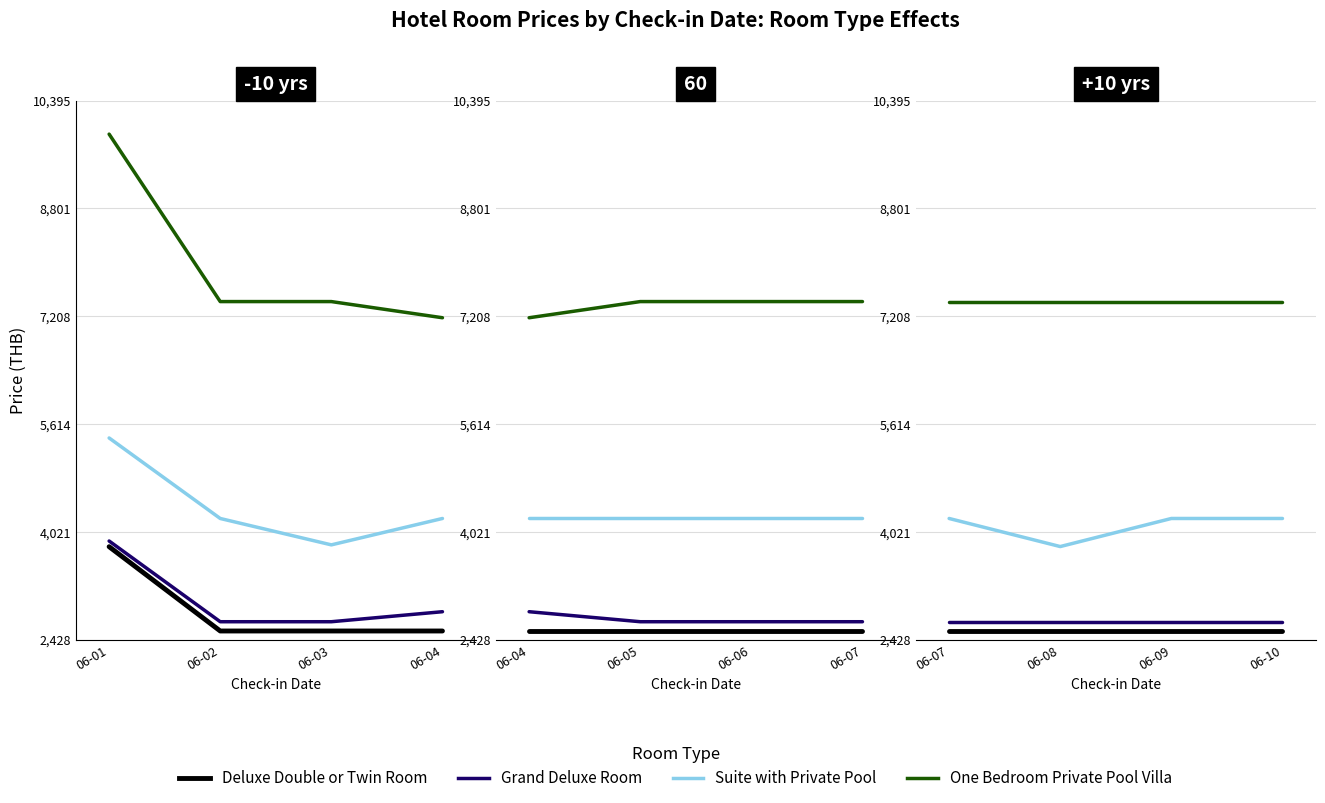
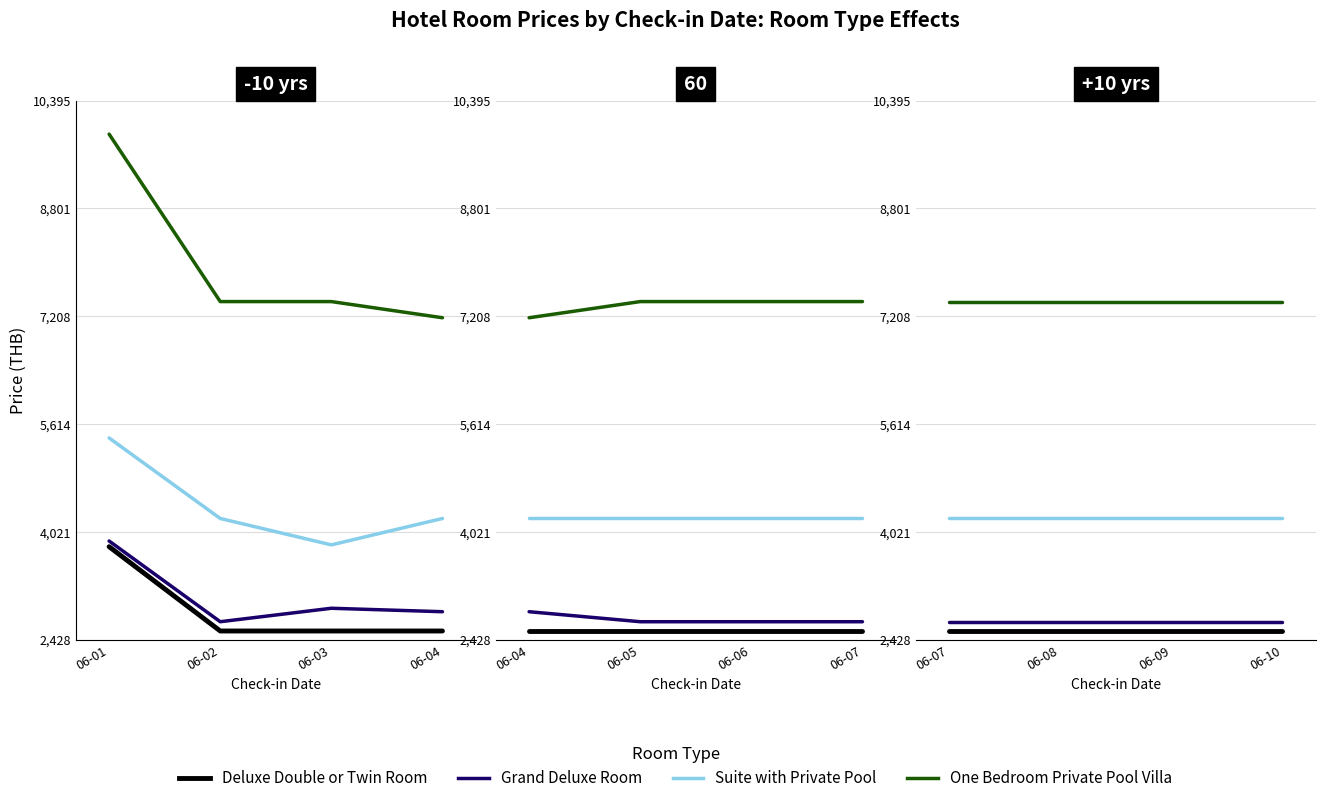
  {
    "-10 yrs": {
      "Deluxe Double or Twin Room": {
        "06-01": "3,800",
        "06-02": "2,600",
        "06-03": "2,600",
        "06-04": "2,600"
      },
      "Grand Deluxe Room": {
        "06-01": "3,900",
        "06-02": "2,700",
-       "06-03": "2,700",
+       "06-03": "2,900",
        "06-04": "2,800"
      },
      "Suite with Private Pool": {
        "06-01": "5,400",
        "06-02": "4,200",
        "06-03": "3,800",
        "06-04": "4,200"
      },
      "One Bedroom Private Pool Villa": {
        "06-01": "9,900",
        "06-02": "7,400",
        "06-03": "7,400",
        "06-04": "7,200"
      }
    },
    "60": {
      "Deluxe Double or Twin Room": {
        "06-04": "2,600",
        "06-05": "2,600",
        "06-06": "2,600",
        "06-07": "2,600"
      },
      "Grand Deluxe Room": {
        "06-04": "2,800",
        "06-05": "2,700",
        "06-06": "2,700",
        "06-07": "2,700"
      },
      "Suite with Private Pool": {
        "06-04": "4,200",
        "06-05": "4,200",
        "06-06": "4,200",
        "06-07": "4,200"
      },
      "One Bedroom Private Pool Villa": {
        "06-04": "7,200",
        "06-05": "7,400",
        "06-06": "7,400",
        "06-07": "7,400"
      }
    },
    "+10 yrs": {
      "Deluxe Double or Twin Room": {
        "06-07": "2,600",
        "06-08": "2,600",
        "06-09": "2,600",
        "06-10": "2,600"
      },
      "Grand Deluxe Room": {
        "06-07": "2,700",
        "06-08": "2,700",
        "06-09": "2,700",
        "06-10": "2,700"
      },
      "Suite with Private Pool": {
        "06-07": "4,200",
-       "06-08": "3,800",
+       "06-08": "4,200",
        "06-09": "4,200",
        "06-10": "4,200"
      },
      "One Bedroom Private Pool Villa": {
        "06-07": "7,400",
        "06-08": "7,400",
        "06-09": "7,400",
        "06-10": "7,400"
      }
    }
  }
